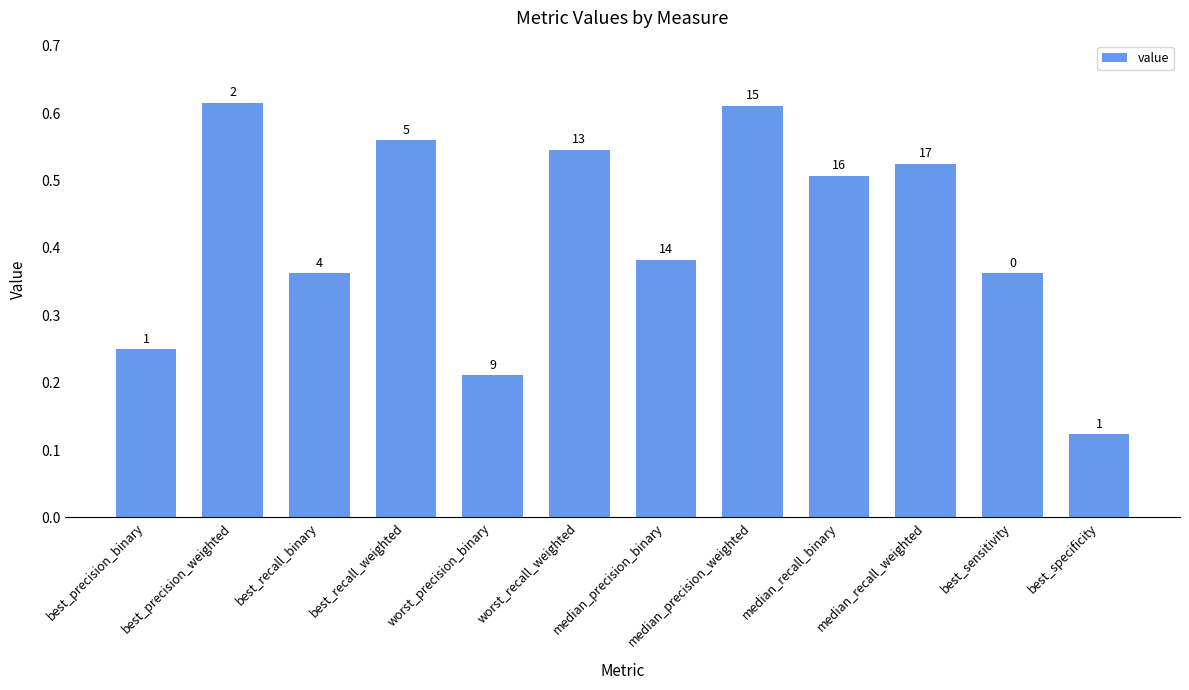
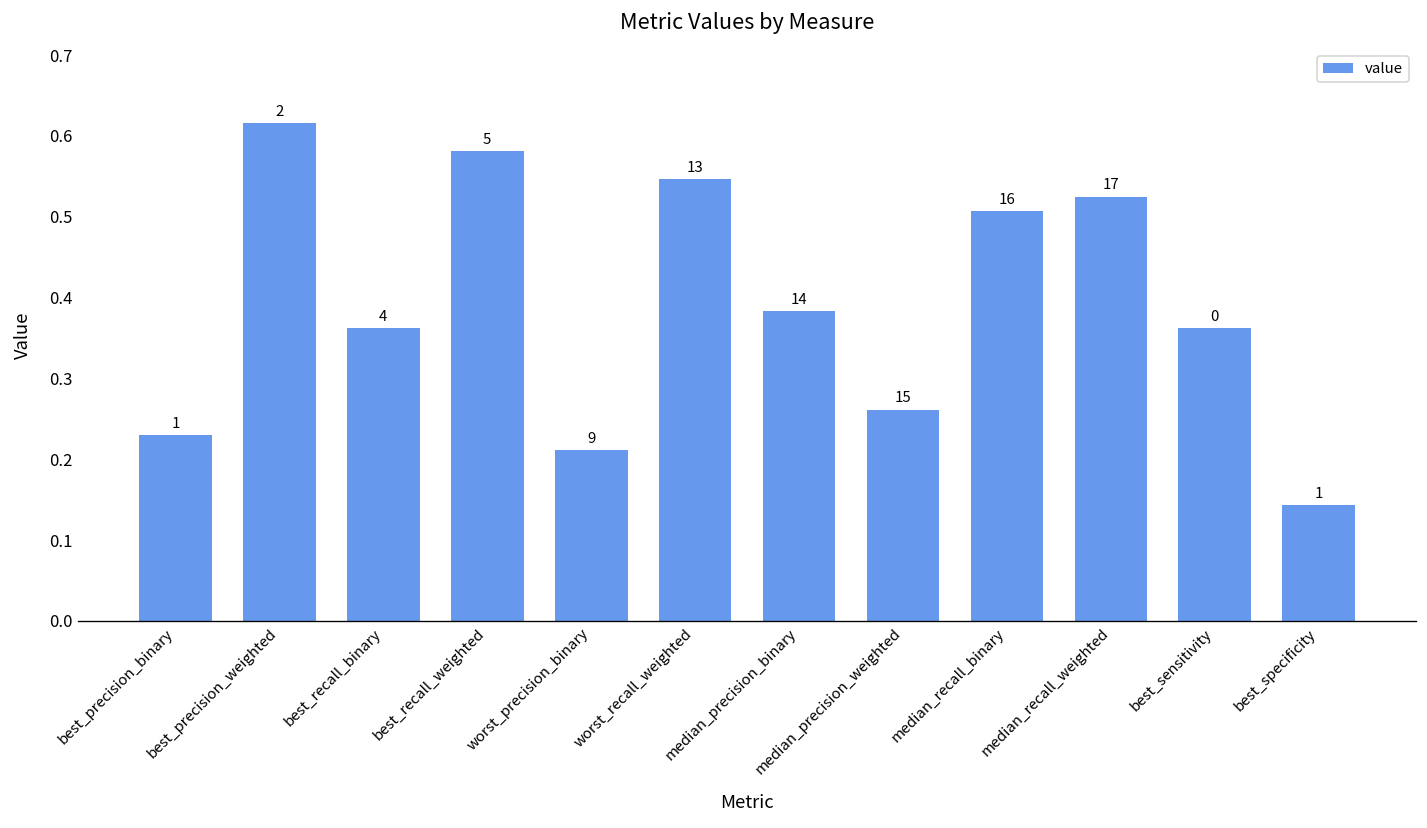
  {
-   "best_precision_binary": 0.25,
-   "best_recall_weighted": 0.56,
-   "median_precision_weighted": 0.61,
-   "best_specificity": 0.12
+   "best_precision_binary": 0.23,
+   "best_recall_weighted": 0.58,
+   "median_precision_weighted": 0.26,
+   "best_specificity": 0.14
  }
